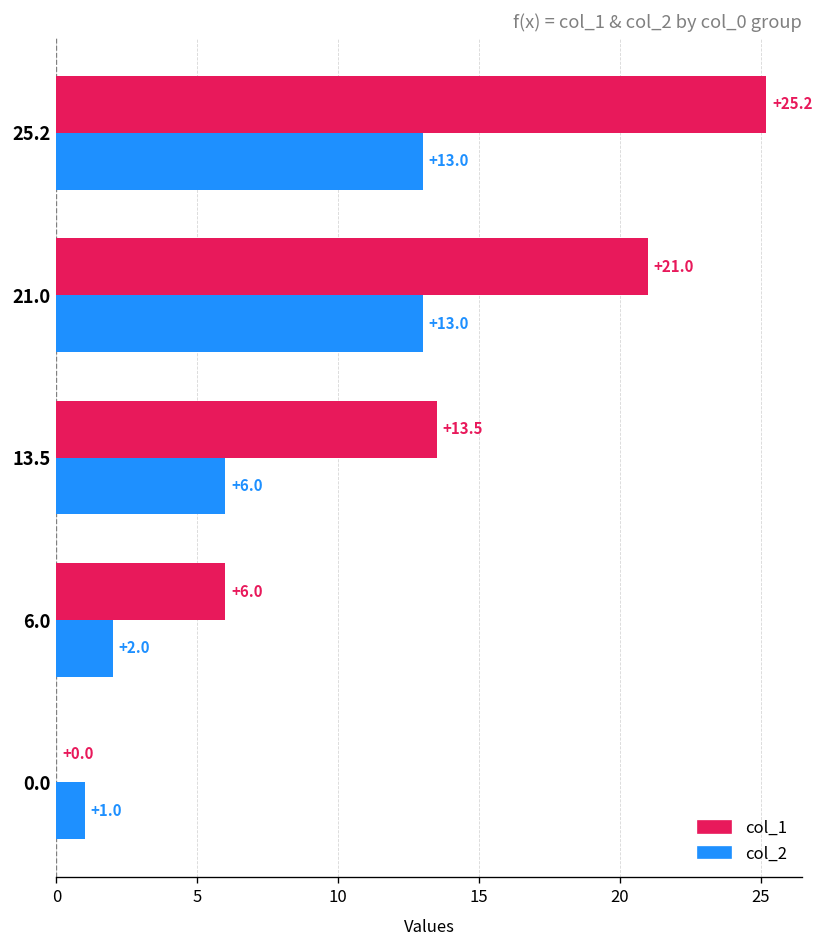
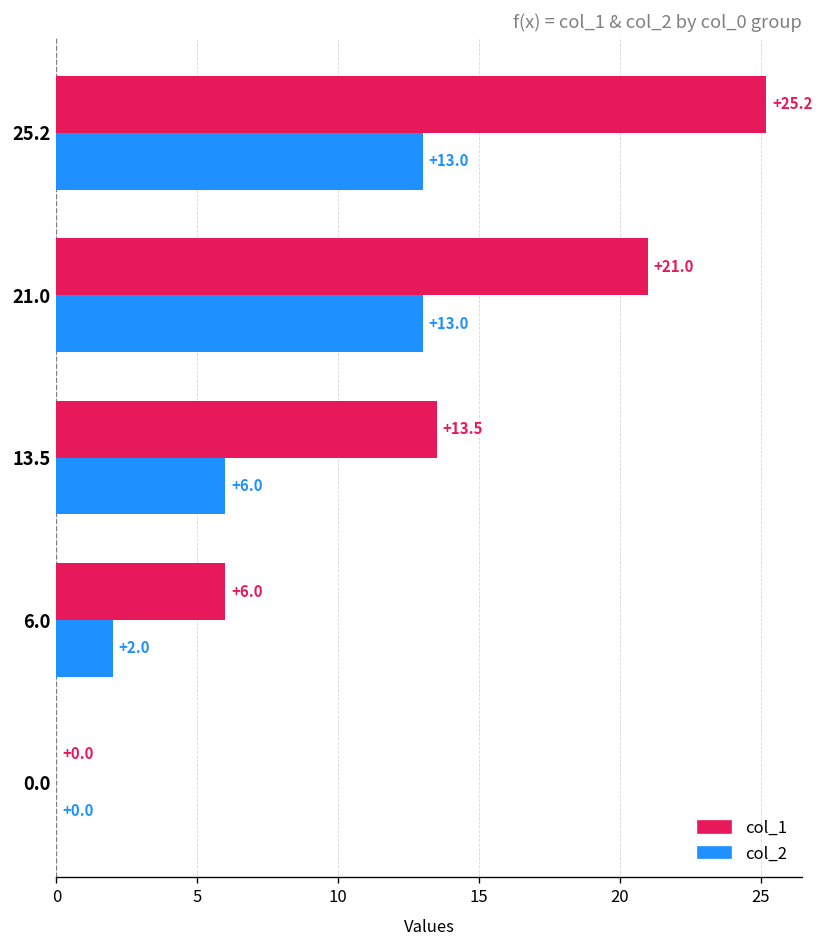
  {
    "col_1": {
      "25.2": "+25.2",
      "21.0": "+21.0",
      "13.5": "+13.5",
      "6.0": "+6.0",
      "0.0": "+0.0"
    },
    "col_2": {
      "25.2": "+13.0",
      "21.0": "+13.0",
      "13.5": "+6.0",
      "6.0": "+2.0",
-     "0.0": "+1.0"
+     "0.0": "+0.0"
    }
  }
